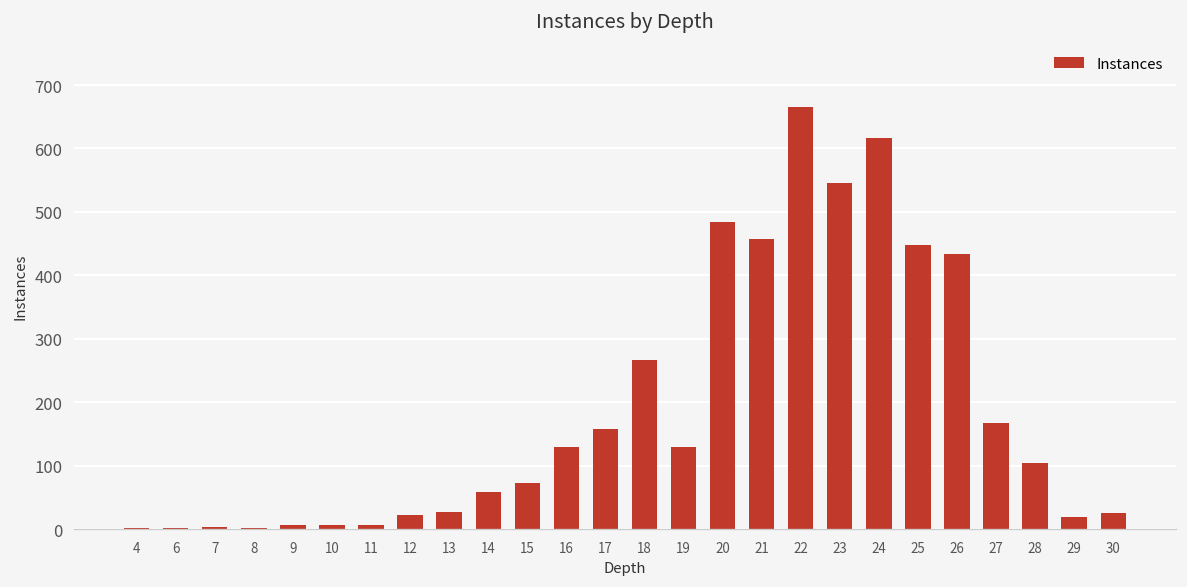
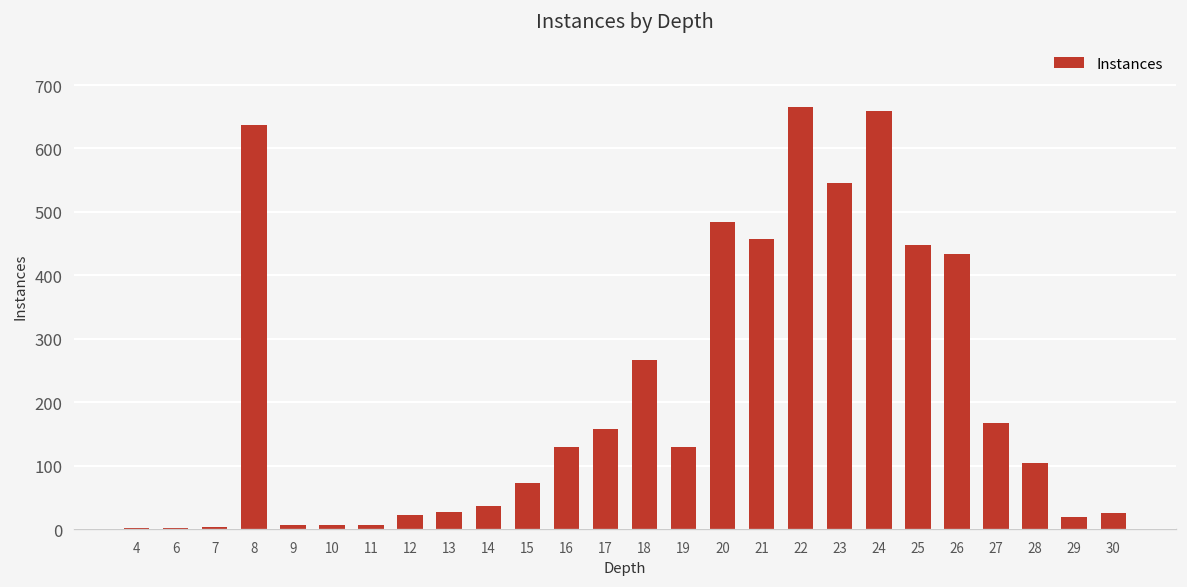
  {
-   "8": 0,
+   "8": 640,
    "9": 10,
    "10": 10,
    "11": 10,
    "12": 20,
    "13": 30,
-   "14": 60,
+   "14": 40,
    "15": 70,
    "16": 130,
    "17": 160,
    "18": 270,
    "19": 130,
    "20": 480,
    "21": 460,
    "22": 670,
    "23": 550,
-   "24": 620,
+   "24": 660,
    "25": 450,
    "26": 430,
    "27": 170,
    "28": 100,
    "29": 20,
    "30": 30
  }
